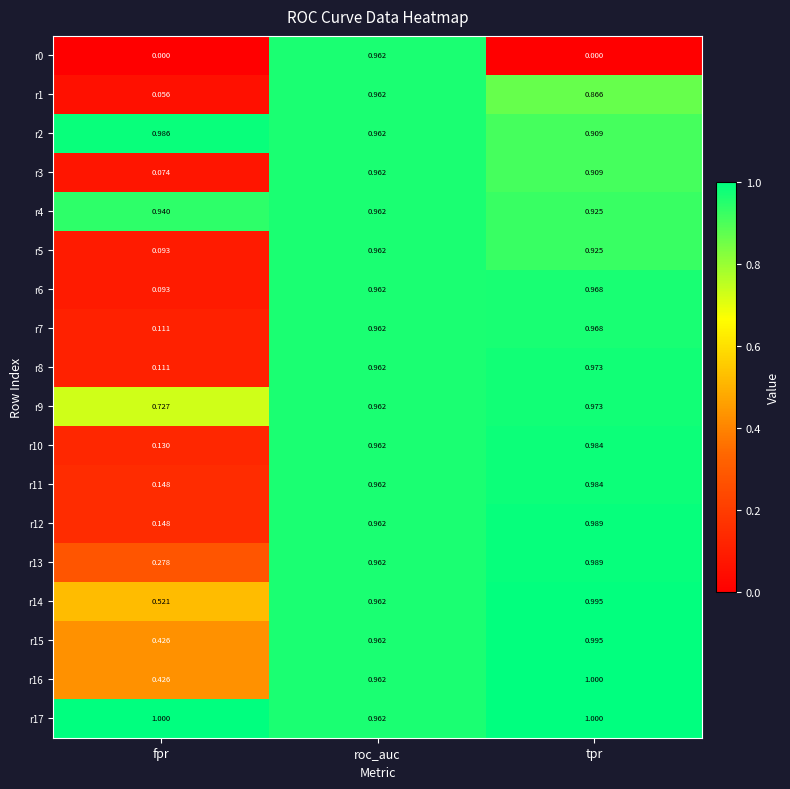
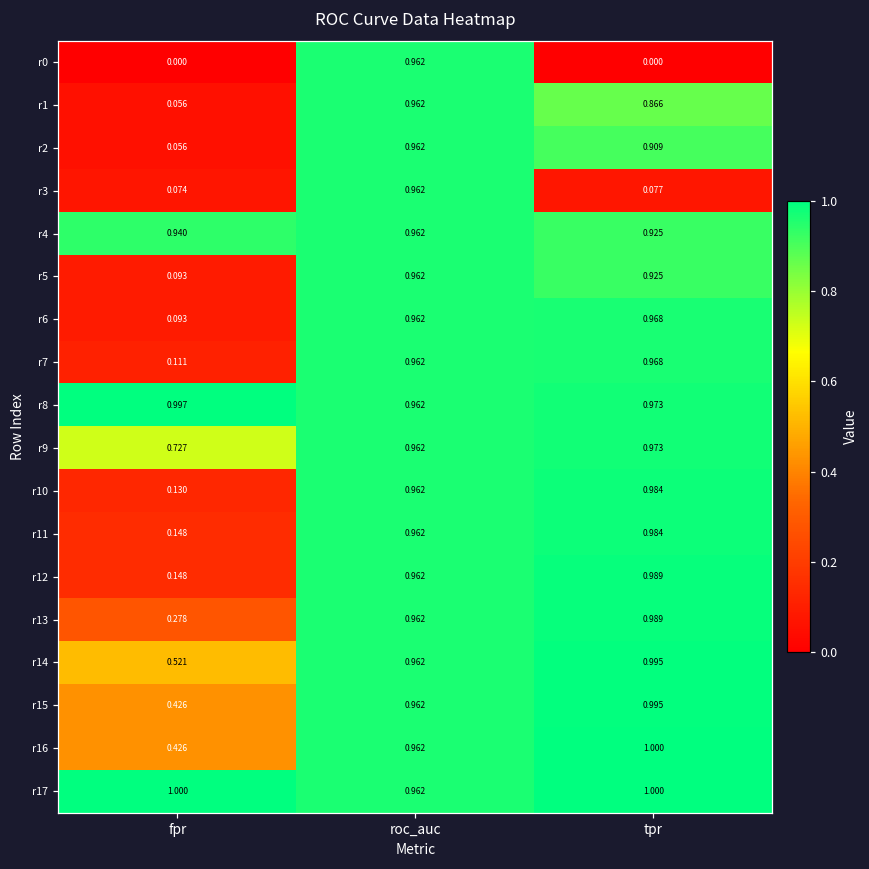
  {
    "r0": {
      "fpr": 0.000,
      "roc_auc": 0.962,
      "tpr": 0.000
    },
    "r1": {
      "fpr": 0.056,
      "roc_auc": 0.962,
      "tpr": 0.866
    },
    "r2": {
-     "fpr": 0.986,
+     "fpr": 0.056,
      "roc_auc": 0.962,
      "tpr": 0.909
    },
    "r3": {
      "fpr": 0.074,
      "roc_auc": 0.962,
-     "tpr": 0.909
+     "tpr": 0.077
    },
    "r4": {
      "fpr": 0.940,
      "roc_auc": 0.962,
      "tpr": 0.925
    },
    "r5": {
      "fpr": 0.093,
      "roc_auc": 0.962,
      "tpr": 0.925
    },
    "r6": {
      "fpr": 0.093,
      "roc_auc": 0.962,
      "tpr": 0.968
    },
    "r7": {
      "fpr": 0.111,
      "roc_auc": 0.962,
      "tpr": 0.968
    },
    "r8": {
-     "fpr": 0.111,
+     "fpr": 0.997,
      "roc_auc": 0.962,
      "tpr": 0.973
    },
    "r9": {
      "fpr": 0.727,
      "roc_auc": 0.962,
      "tpr": 0.973
    },
    "r10": {
      "fpr": 0.130,
      "roc_auc": 0.962,
      "tpr": 0.984
    },
    "r11": {
      "fpr": 0.148,
      "roc_auc": 0.962,
      "tpr": 0.984
    },
    "r12": {
      "fpr": 0.148,
      "roc_auc": 0.962,
      "tpr": 0.989
    },
    "r13": {
      "fpr": 0.278,
      "roc_auc": 0.962,
      "tpr": 0.989
    },
    "r14": {
      "fpr": 0.521,
      "roc_auc": 0.962,
      "tpr": 0.995
    },
    "r15": {
      "fpr": 0.426,
      "roc_auc": 0.962,
      "tpr": 0.995
    },
    "r16": {
      "fpr": 0.426,
      "roc_auc": 0.962,
      "tpr": 1.000
    },
    "r17": {
      "fpr": 1.000,
      "roc_auc": 0.962,
      "tpr": 1.000
    }
  }
